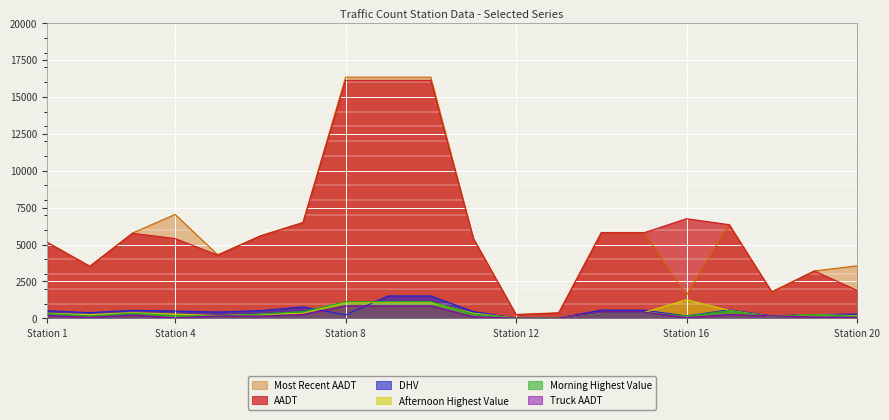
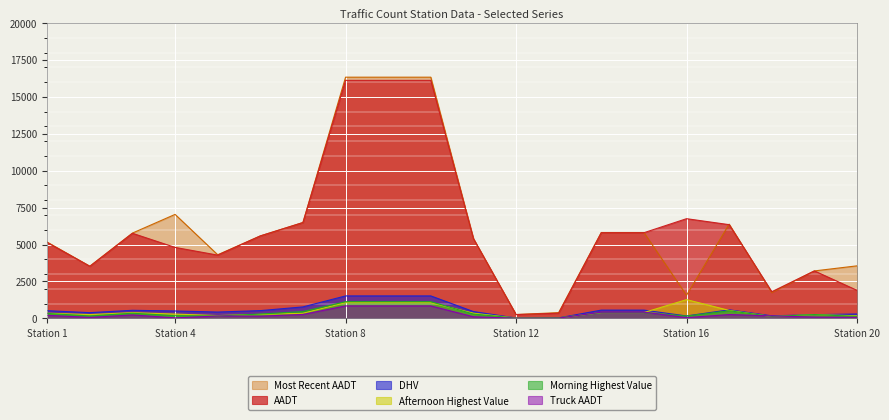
  {
    "Most Recent AADT": {
      "Station 4": 7000,
      "Station 8": 16300,
      "Station 16": 1600,
      "Station 20": 3600
    },
    "AADT": {
-     "Station 4": 5400,
+     "Station 4": 4800,
      "Station 8": 16100,
      "Station 16": 6800,
      "Station 20": 1900
    },
    "DHV": {
      "Station 4": 500,
-     "Station 8": 200
+     "Station 8": 1500
    },
    "Afternoon Highest Value": {
      "Station 16": 1300
    },
    "Truck AADT": {
      "Station 8": 800
    }
  }
